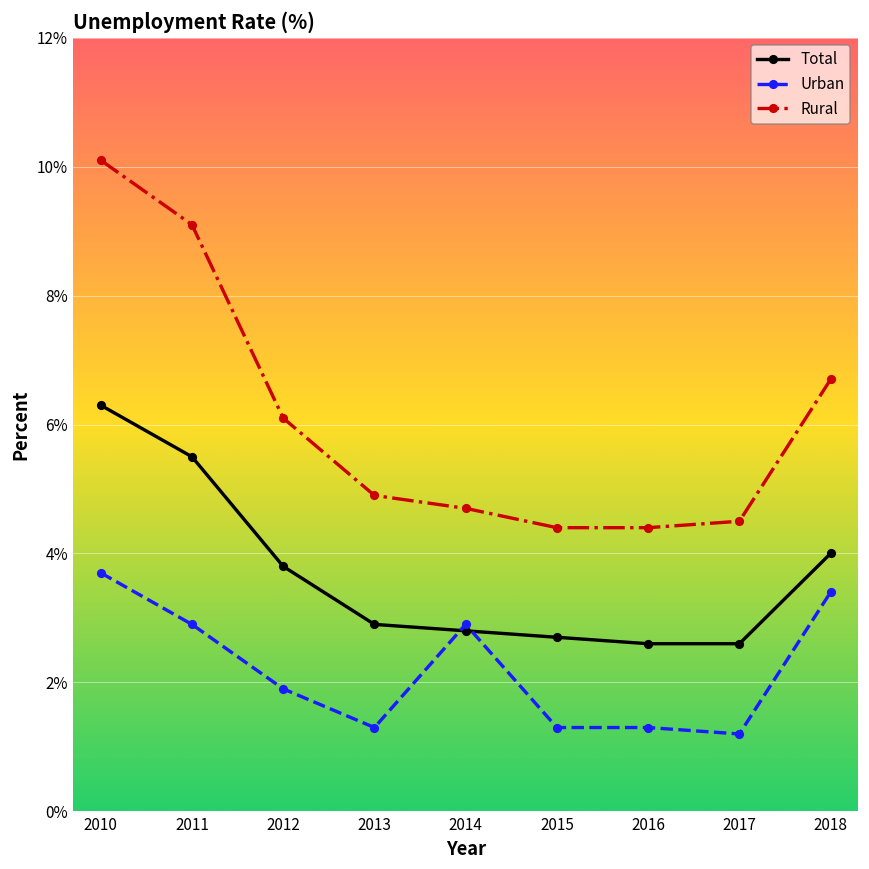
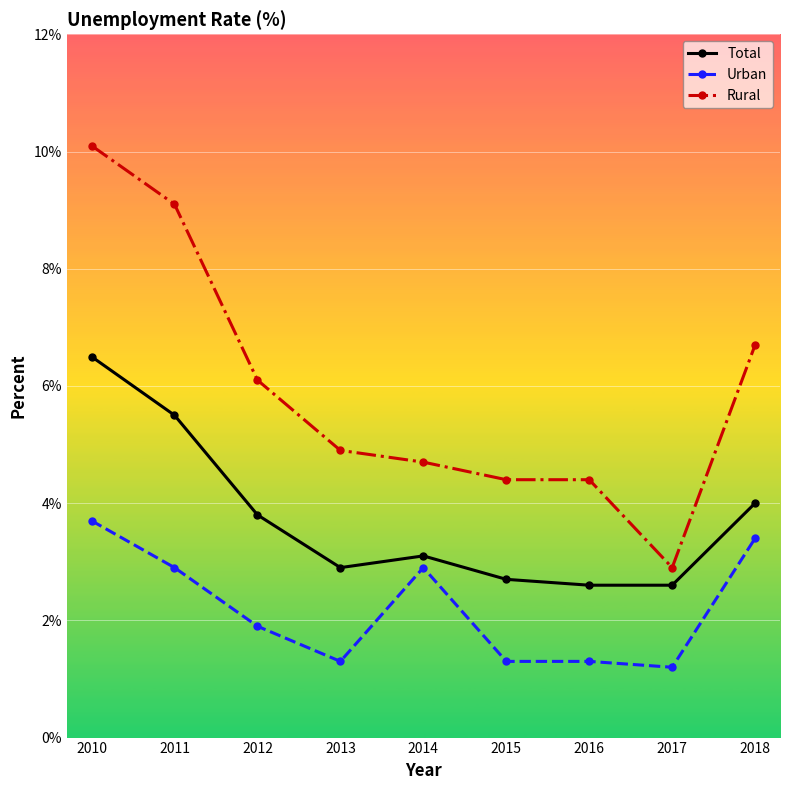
  {
    "Total": {
-     "2010": "6.3%",
+     "2010": "6.5%",
      "2011": "5.5%",
      "2012": "3.8%",
      "2013": "2.9%",
-     "2014": "2.8%",
+     "2014": "3.1%",
      "2015": "2.7%",
      "2016": "2.6%",
      "2017": "2.6%",
      "2018": "4.0%"
    },
    "Urban": {
      "2010": "3.7%",
      "2011": "2.9%",
      "2012": "1.9%",
      "2013": "1.3%",
      "2014": "2.9%",
      "2015": "1.3%",
      "2016": "1.3%",
      "2017": "1.2%",
      "2018": "3.4%"
    },
    "Rural": {
      "2010": "10.1%",
      "2011": "9.1%",
      "2012": "6.1%",
      "2013": "4.9%",
      "2014": "4.7%",
      "2015": "4.4%",
      "2016": "4.4%",
-     "2017": "4.5%",
+     "2017": "2.9%",
      "2018": "6.7%"
    }
  }
